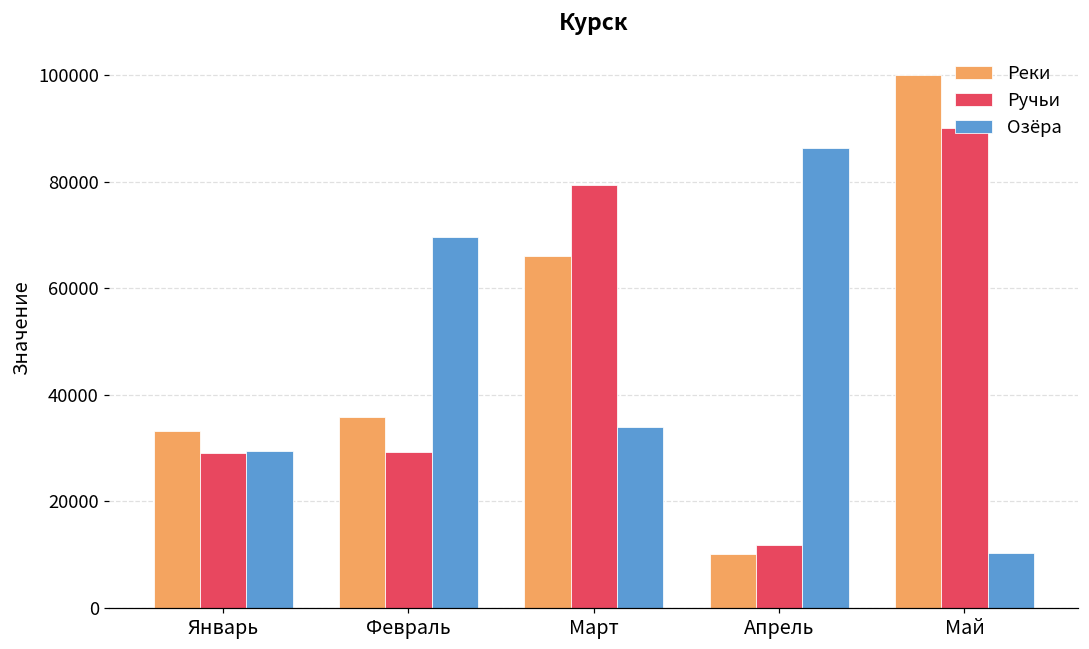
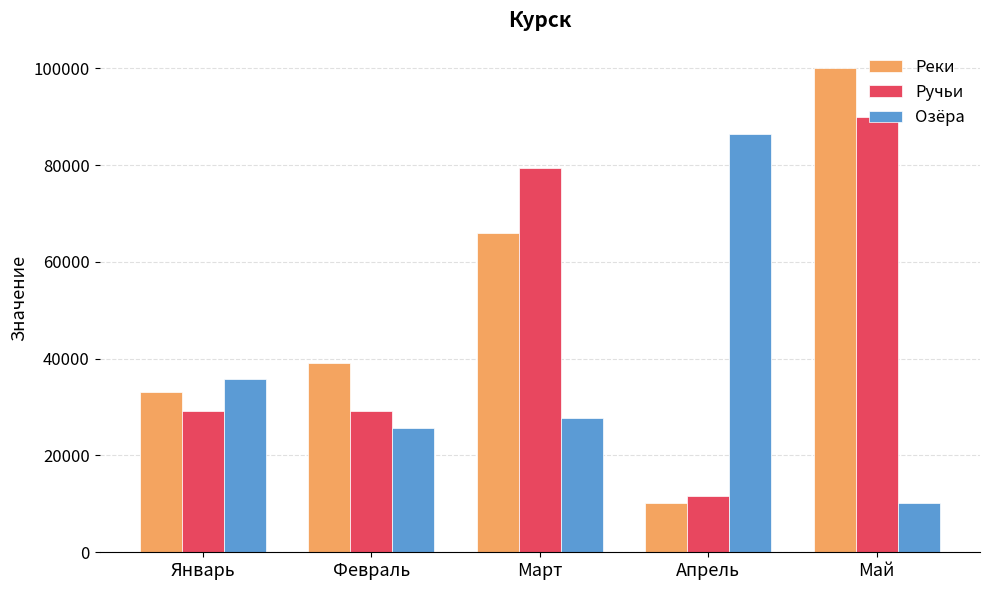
  {
    "Реки": {
      "Январь": 33000,
-     "Февраль": 36000,
+     "Февраль": 39000,
      "Март": 66000,
      "Апрель": 10000,
      "Май": 100000
    },
    "Ручьи": {
      "Январь": 29000,
      "Февраль": 29000,
      "Март": 79000,
      "Апрель": 12000,
      "Май": 90000
    },
    "Озёра": {
-     "Январь": 29000,
-     "Февраль": 70000,
-     "Март": 34000,
+     "Январь": 36000,
+     "Февраль": 26000,
+     "Март": 28000,
      "Апрель": 86000,
      "Май": 10000
    }
  }
